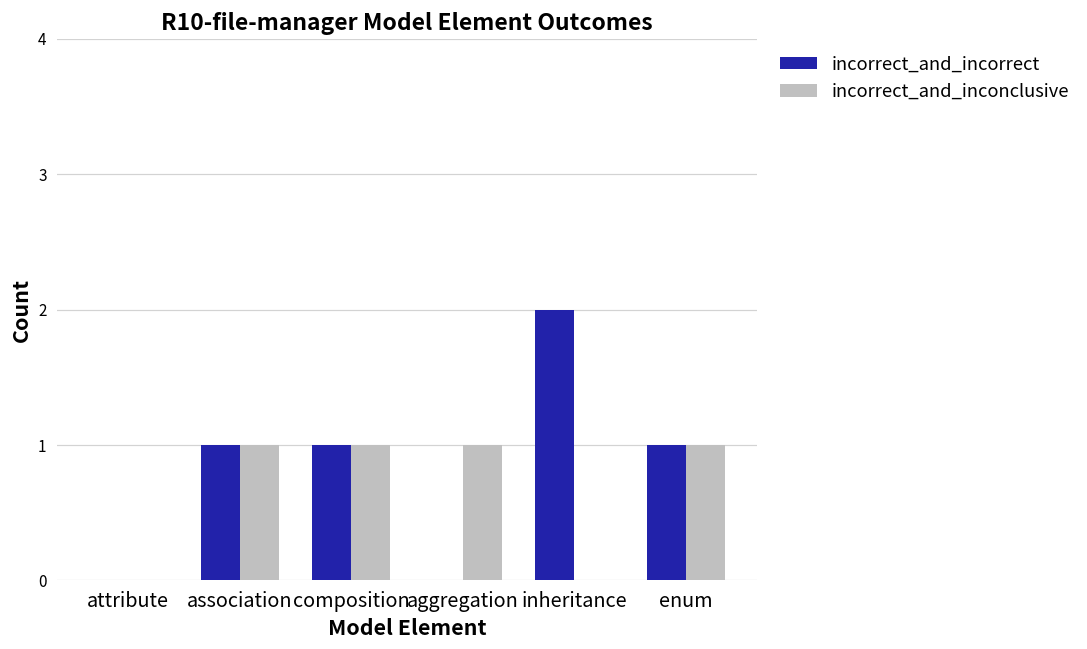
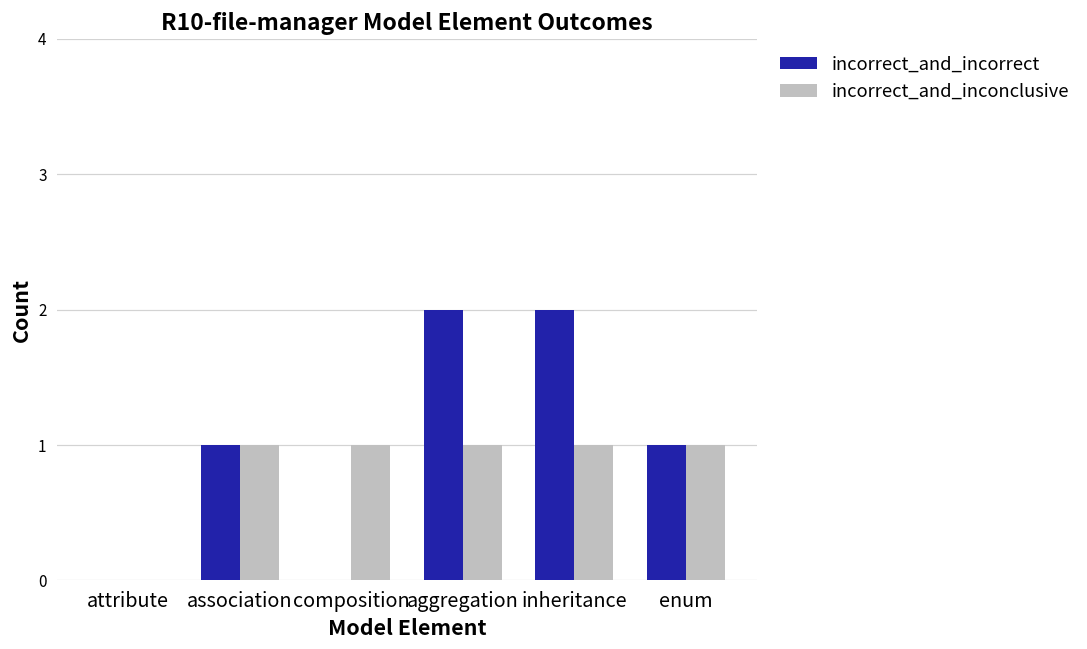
  {
    "incorrect_and_incorrect": {
      "attribute": 0,
      "association": 1,
-     "composition": 1,
-     "aggregation": 0,
+     "composition": 0,
+     "aggregation": 2,
      "inheritance": 2,
      "enum": 1
    },
    "incorrect_and_inconclusive": {
      "attribute": 0,
      "association": 1,
      "composition": 1,
      "aggregation": 1,
-     "inheritance": 0,
+     "inheritance": 1,
      "enum": 1
    }
  }
